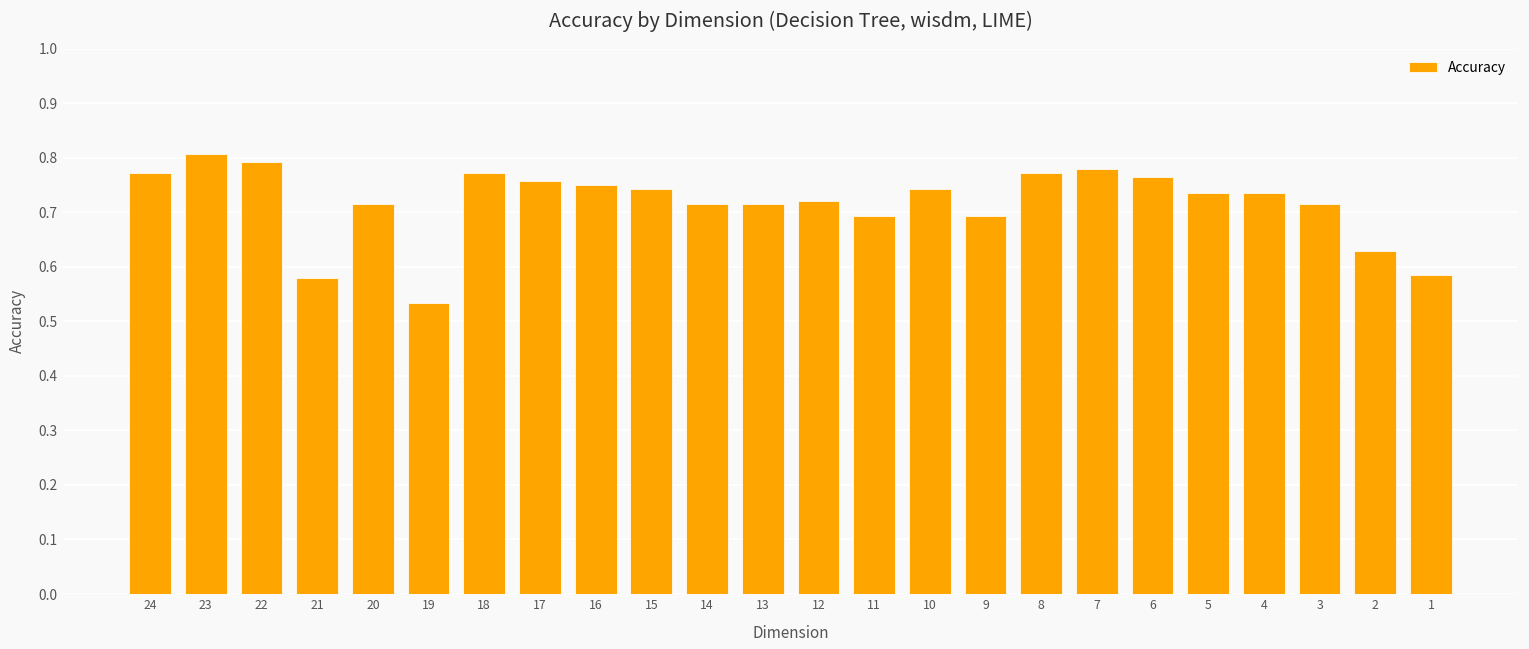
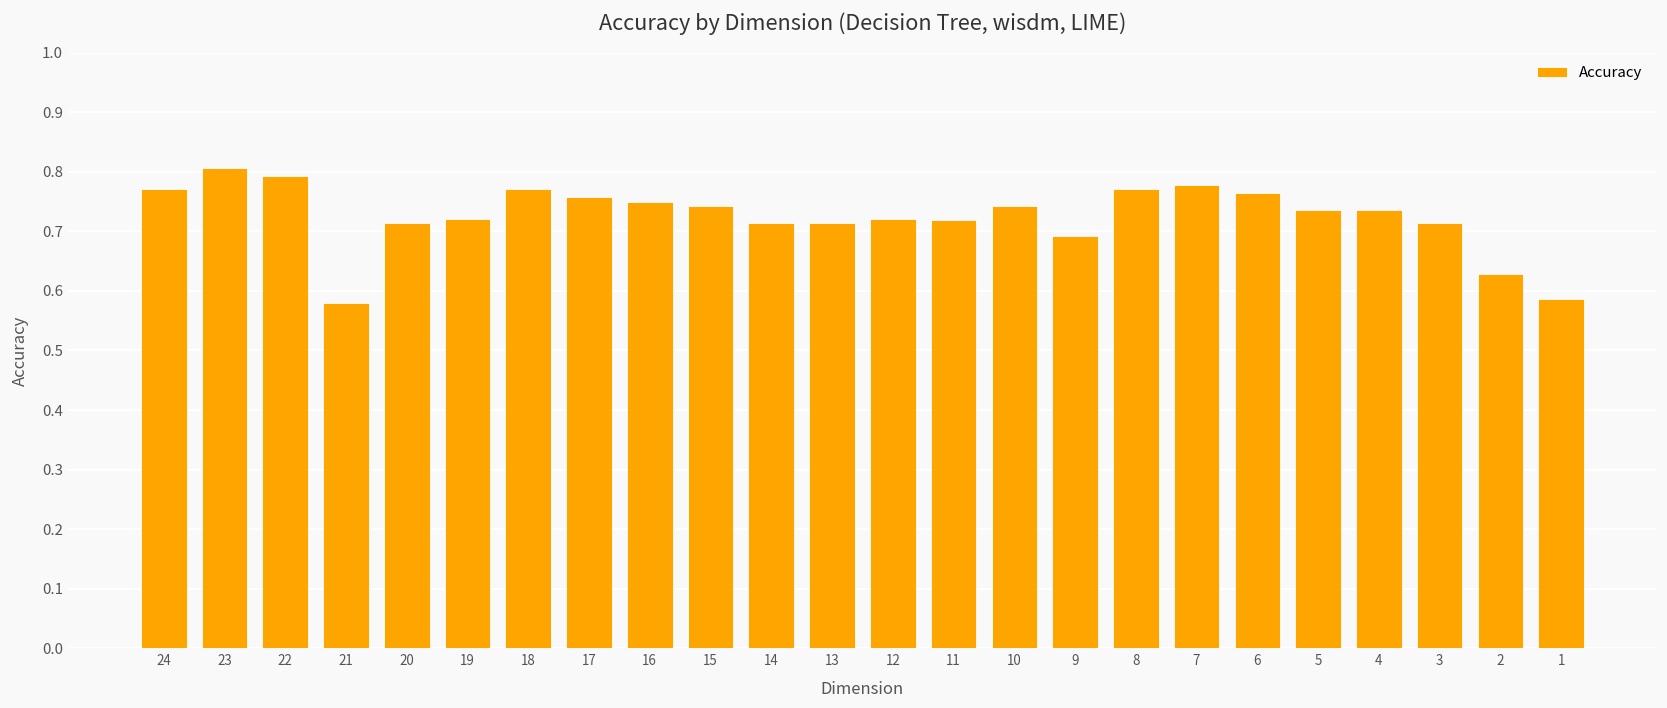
  {
    "24": 0.77,
    "23": 0.81,
    "22": 0.79,
    "21": 0.58,
    "20": 0.71,
-   "19": 0.53,
+   "19": 0.72,
    "18": 0.77,
    "17": 0.76,
    "16": 0.75,
    "15": 0.74,
    "14": 0.71,
    "13": 0.71,
    "12": 0.72,
-   "11": 0.69,
+   "11": 0.72,
    "10": 0.74,
    "9": 0.69,
    "8": 0.77,
    "7": 0.78,
    "6": 0.76,
    "5": 0.74,
    "4": 0.74,
    "3": 0.71,
    "2": 0.63,
    "1": 0.59
  }
